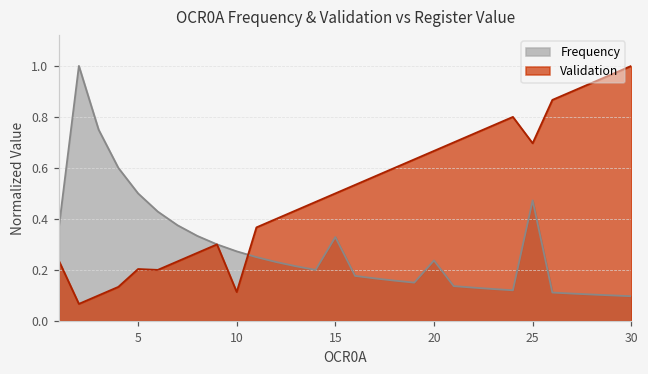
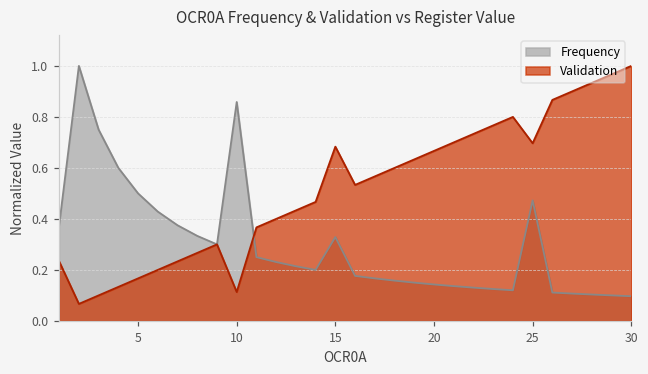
  {
    "Frequency": {
      "5": 0.50,
-     "10": 0.27,
+     "10": 0.86,
      "15": 0.33,
-     "20": 0.24,
+     "20": 0.14,
      "25": 0.47,
      "30": 0.10
    },
    "Validation": {
-     "5": 0.20,
+     "5": 0.17,
      "10": 0.11,
-     "15": 0.50,
+     "15": 0.68,
      "20": 0.67,
      "25": 0.70,
      "30": 1.00
    }
  }
